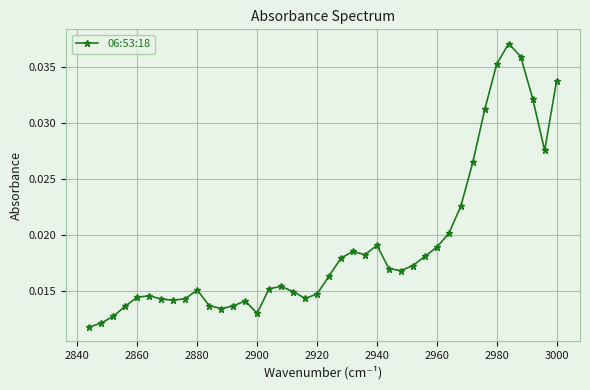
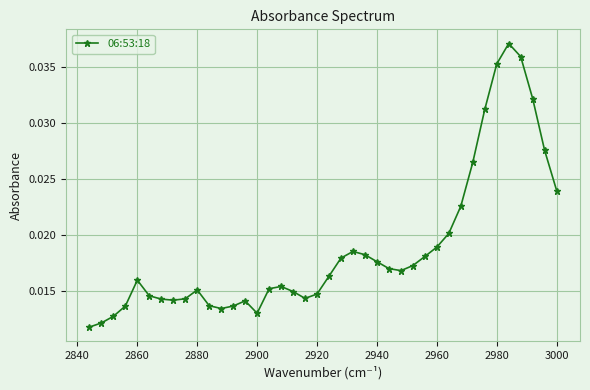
  {
-   "2860": 0.0145,
+   "2860": 0.0160,
    "2880": 0.0151,
    "2900": 0.0130,
    "2920": 0.0148,
-   "2940": 0.0191,
+   "2940": 0.0176,
    "2960": 0.0189,
    "2980": 0.0352,
-   "3000": 0.0338
+   "3000": 0.0240
  }
